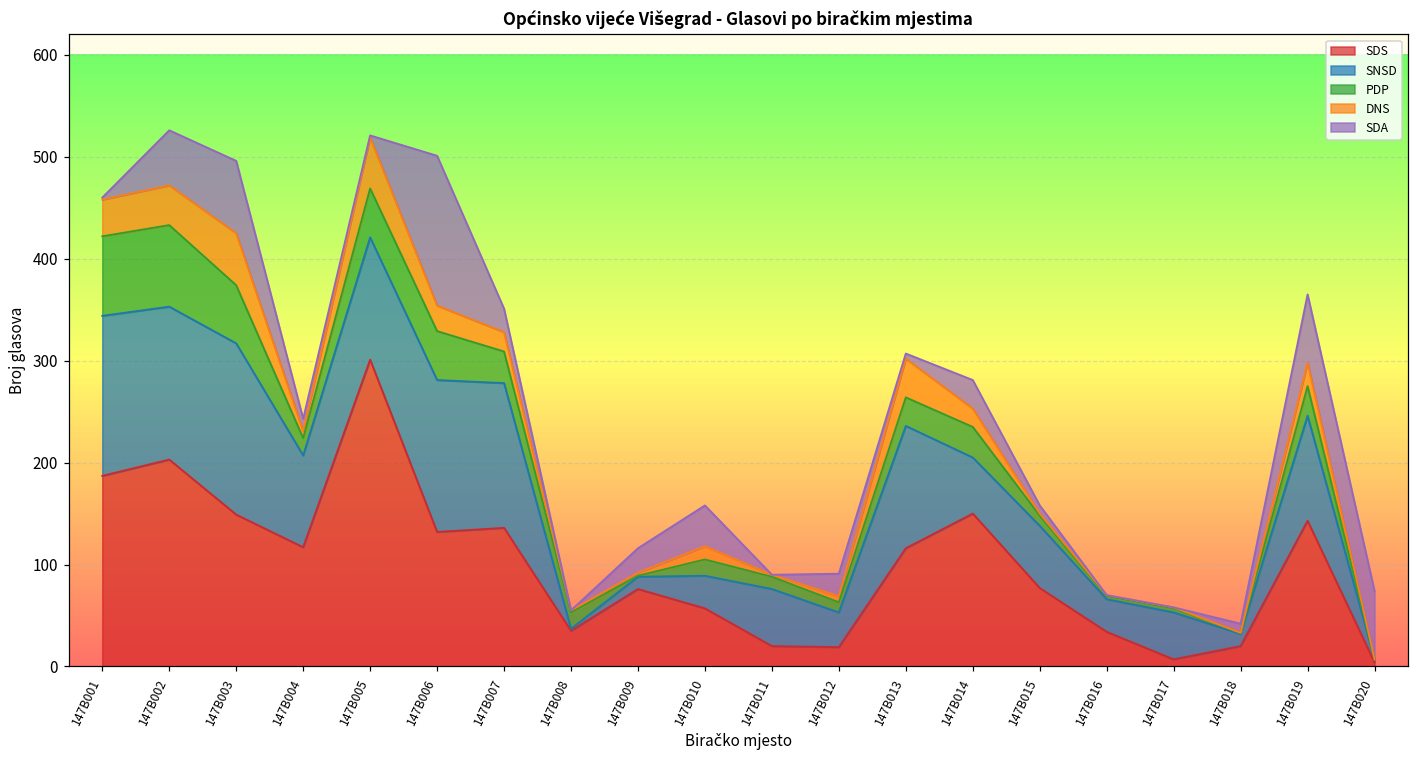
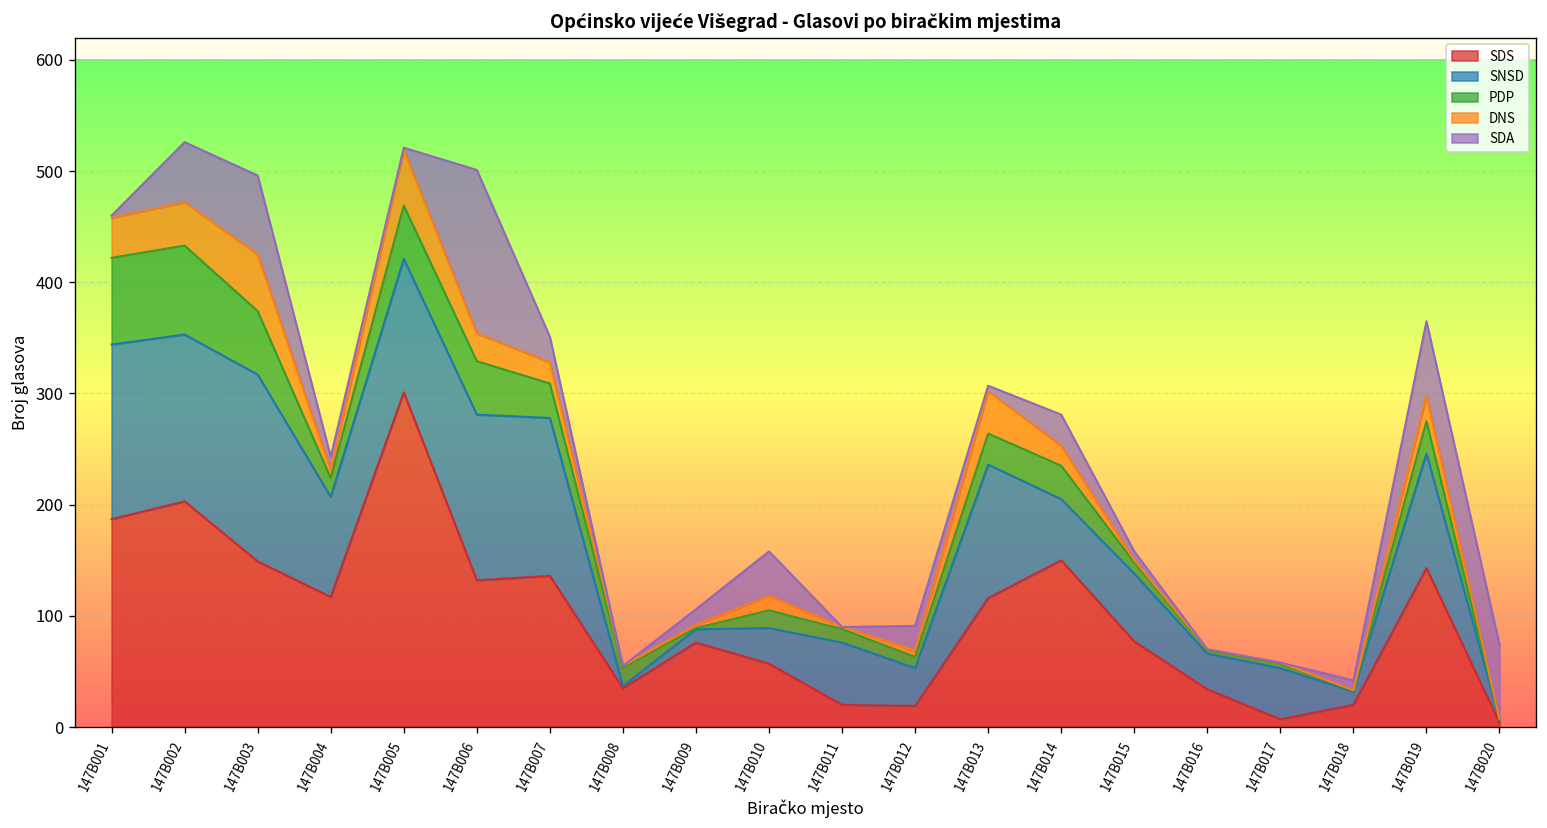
  {
    "SDS": {
      "147B001": 190,
      "147B002": 200,
      "147B003": 150,
      "147B004": 120,
      "147B005": 300,
      "147B006": 130,
      "147B007": 140,
      "147B009": 80,
      "147B010": 60,
      "147B011": 20,
      "147B012": 20,
      "147B013": 120,
      "147B014": 150,
      "147B015": 80,
      "147B016": 30,
      "147B017": 10,
      "147B018": 20,
      "147B019": 140,
      "147B020": 0
    },
    "SNSD": {
      "147B001": 160,
      "147B002": 150,
      "147B003": 170,
      "147B004": 90,
      "147B005": 120,
      "147B006": 150,
      "147B007": 140,
      "147B010": 30,
      "147B011": 60,
      "147B012": 30,
      "147B013": 120,
      "147B014": 60,
      "147B015": 60,
      "147B016": 30,
      "147B017": 50,
      "147B019": 100
    },
    "PDP": {
      "147B001": 80,
      "147B002": 80,
      "147B003": 60,
      "147B004": 20,
      "147B005": 50,
      "147B006": 50,
      "147B007": 30,
      "147B010": 20,
      "147B012": 10,
      "147B013": 30,
      "147B014": 30,
      "147B019": 30
    },
    "DNS": {
      "147B002": 40,
      "147B003": 50,
      "147B004": 10,
      "147B006": 30,
      "147B007": 20,
      "147B009": 0,
      "147B010": 10,
      "147B012": 10,
      "147B013": 40,
      "147B014": 20,
      "147B019": 20
    },
    "SDA": {
      "147B002": 50,
      "147B003": 70,
      "147B004": 10,
      "147B006": 150,
      "147B007": 20,
-     "147B009": 20,
+     "147B009": 10,
      "147B010": 40,
      "147B012": 20,
      "147B013": 10,
      "147B014": 30,
      "147B015": 10,
      "147B018": 10,
      "147B019": 70,
      "147B020": 70
    }
  }
